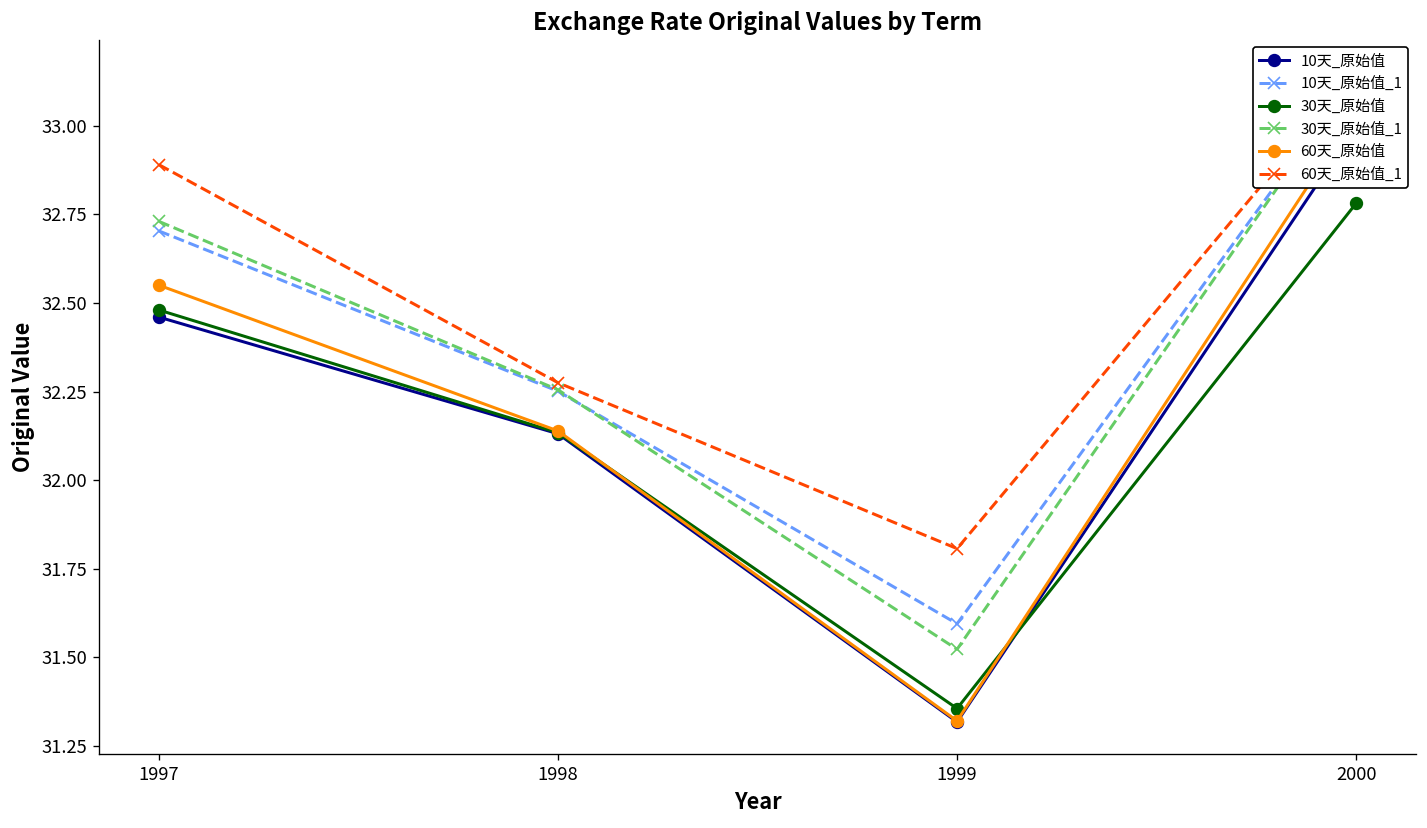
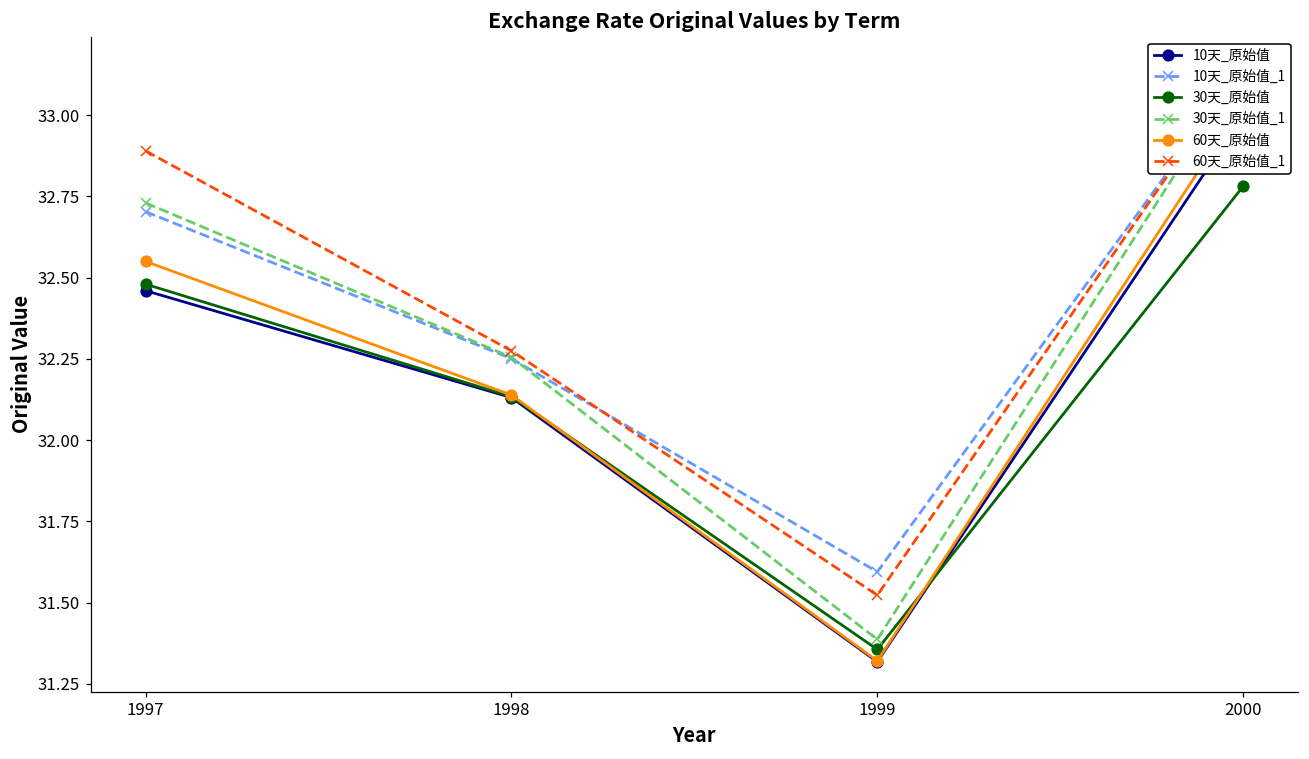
  {
    "10天_原始值": {
      "1997": 32.46
    },
    "10天_原始值_1": {
      "1997": 32.70,
      "1999": 31.60
    },
    "30天_原始值": {
      "1997": 32.48,
      "1999": 31.36,
      "2000": 32.78
    },
    "30天_原始值_1": {
      "1997": 32.73,
-     "1999": 31.52
+     "1999": 31.39
    },
    "60天_原始值": {
      "1997": 32.55
    },
    "60天_原始值_1": {
      "1997": 32.89,
      "1998": 32.28,
-     "1999": 31.81
+     "1999": 31.52
    }
  }
